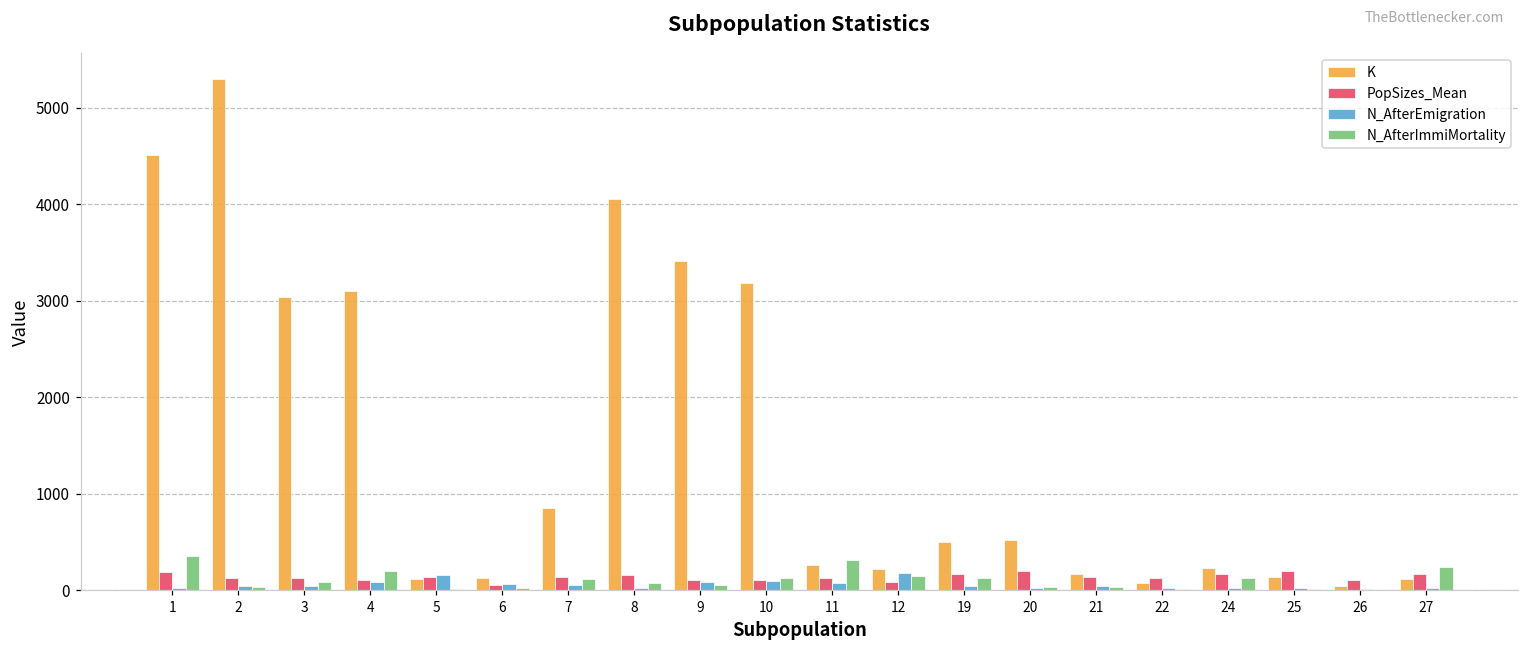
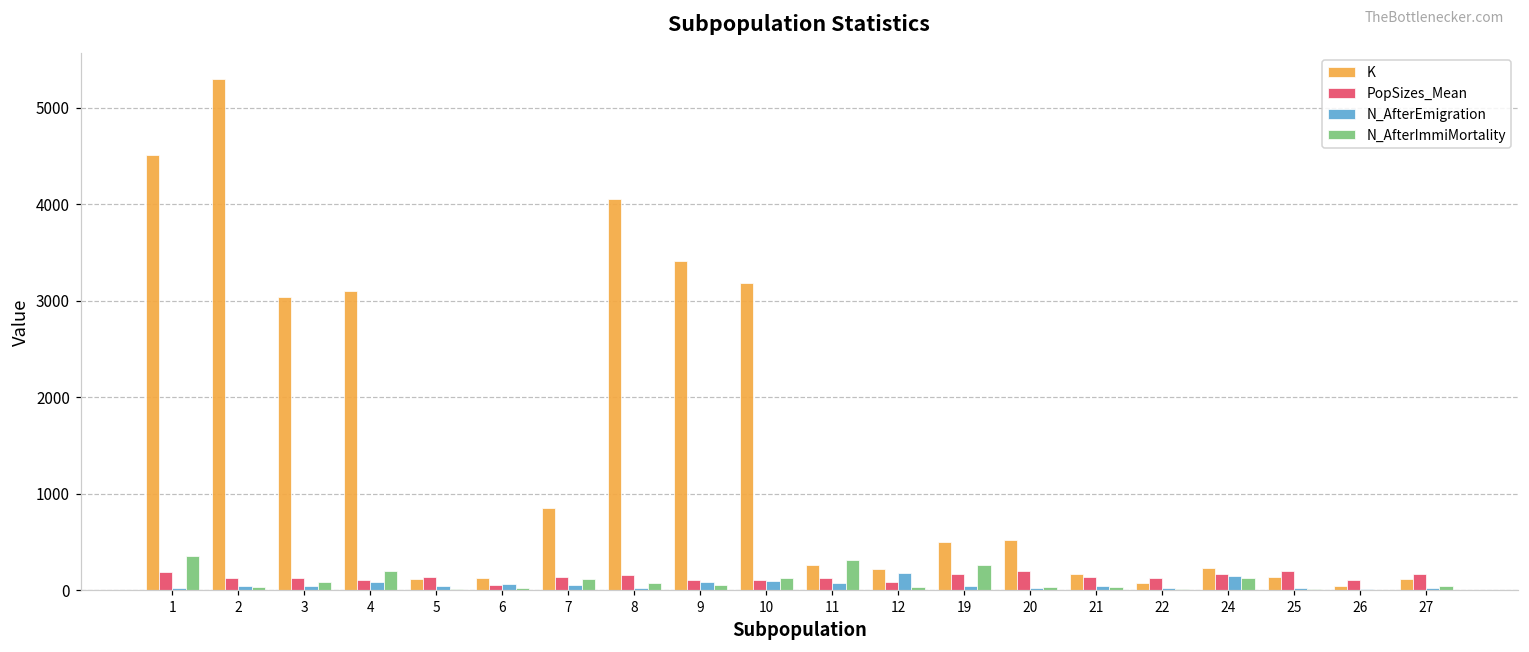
  {
    "K": {
      "1": 4500,
      "2": 5300,
      "3": 3000,
      "4": 3100,
      "5": 100,
      "6": 100,
      "7": 900,
      "8": 4000,
      "9": 3400,
      "10": 3200,
      "11": 300,
      "12": 200,
      "19": 500,
      "20": 500,
      "21": 200,
      "22": 100,
      "24": 200,
      "25": 100,
      "26": 0,
      "27": 100
    },
    "PopSizes_Mean": {
      "1": 200,
      "2": 100,
      "3": 100,
      "4": 100,
      "5": 100,
      "6": 100,
      "7": 100,
      "8": 200,
      "9": 100,
      "10": 100,
      "11": 100,
      "12": 100,
      "19": 200,
      "20": 200,
      "21": 100,
      "22": 100,
      "24": 200,
      "25": 200,
      "26": 100,
      "27": 200
    },
    "N_AfterEmigration": {
      "2": 0,
      "3": 0,
      "4": 100,
-     "5": 200,
+     "5": 0,
      "6": 100,
      "7": 100,
      "9": 100,
      "10": 100,
      "11": 100,
      "12": 200,
      "19": 0,
      "21": 0,
-     "24": 0
+     "24": 100
    },
    "N_AfterImmiMortality": {
      "1": 400,
      "3": 100,
      "4": 200,
      "7": 100,
      "8": 100,
      "9": 100,
      "10": 100,
      "11": 300,
-     "12": 100,
-     "19": 100,
+     "12": 0,
+     "19": 300,
      "20": 0,
      "21": 0,
      "24": 100,
-     "27": 200
+     "27": 0
    }
  }
